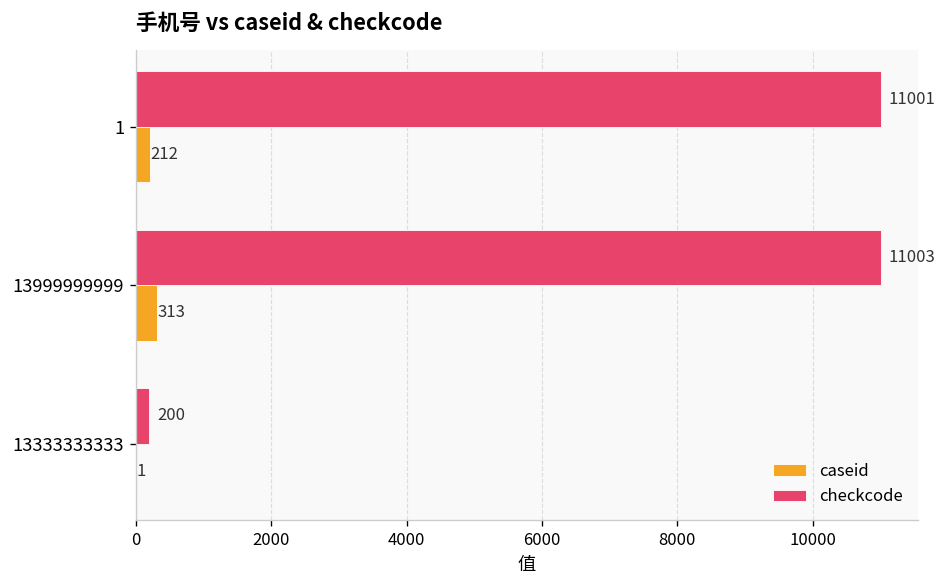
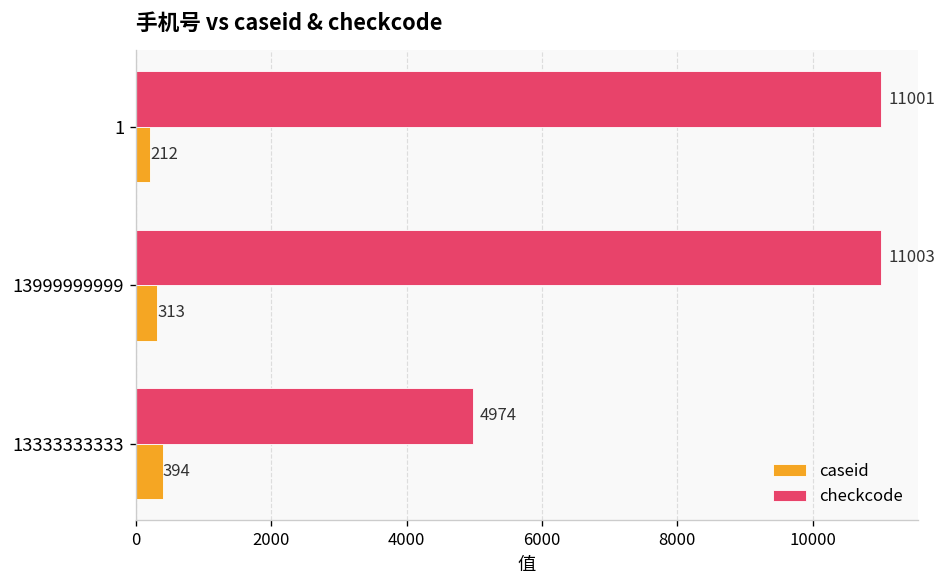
  {
    "caseid": {
      "1": 212,
      "13999999999": 313,
-     "13333333333": 1
+     "13333333333": 394
    },
    "checkcode": {
      "1": 11001,
      "13999999999": 11003,
-     "13333333333": 200
+     "13333333333": 4974
    }
  }
